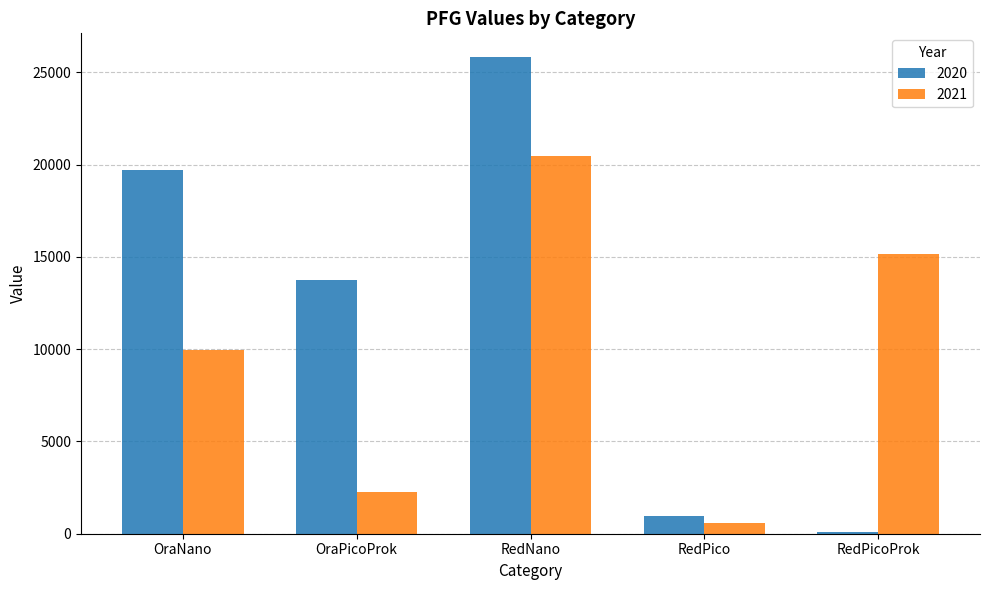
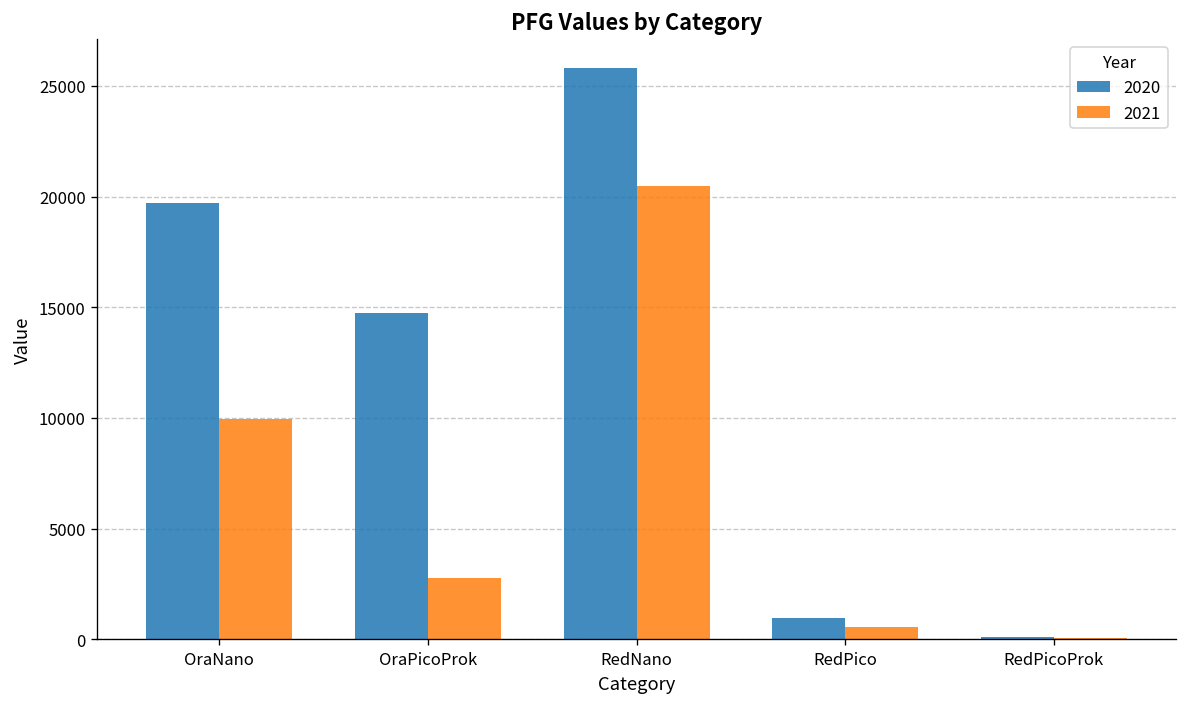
  {
    "2020": {
      "OraNano": 19700,
-     "OraPicoProk": 13800,
+     "OraPicoProk": 14700,
      "RedNano": 25800,
      "RedPico": 1000
    },
    "2021": {
      "OraNano": 9900,
-     "OraPicoProk": 2300,
+     "OraPicoProk": 2800,
      "RedNano": 20500,
      "RedPico": 600,
-     "RedPicoProk": 15100
+     "RedPicoProk": 100
    }
  }
